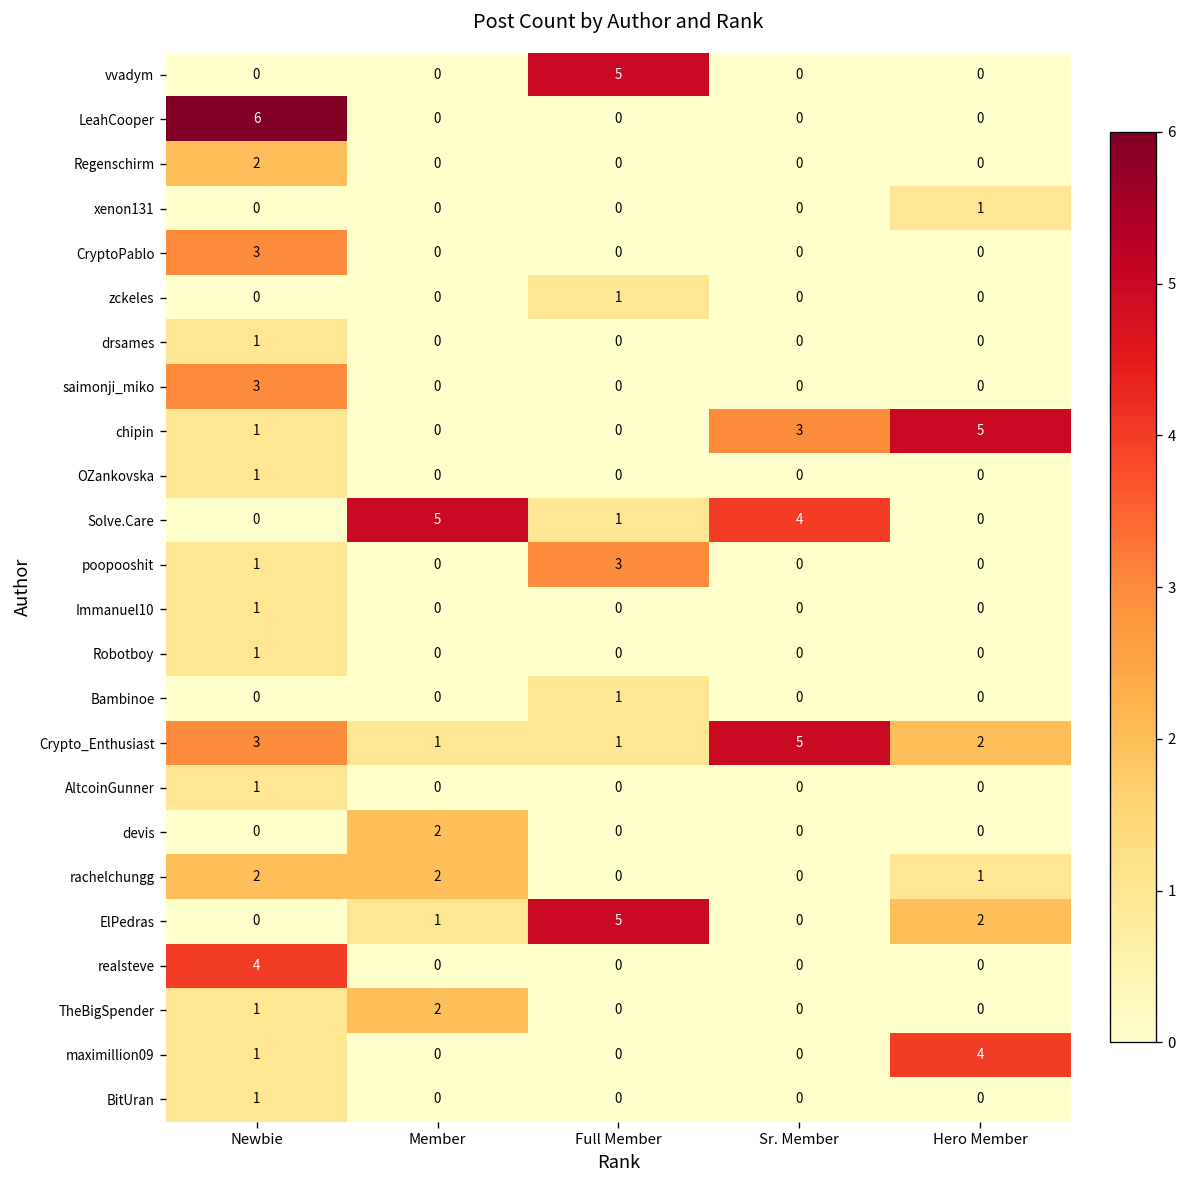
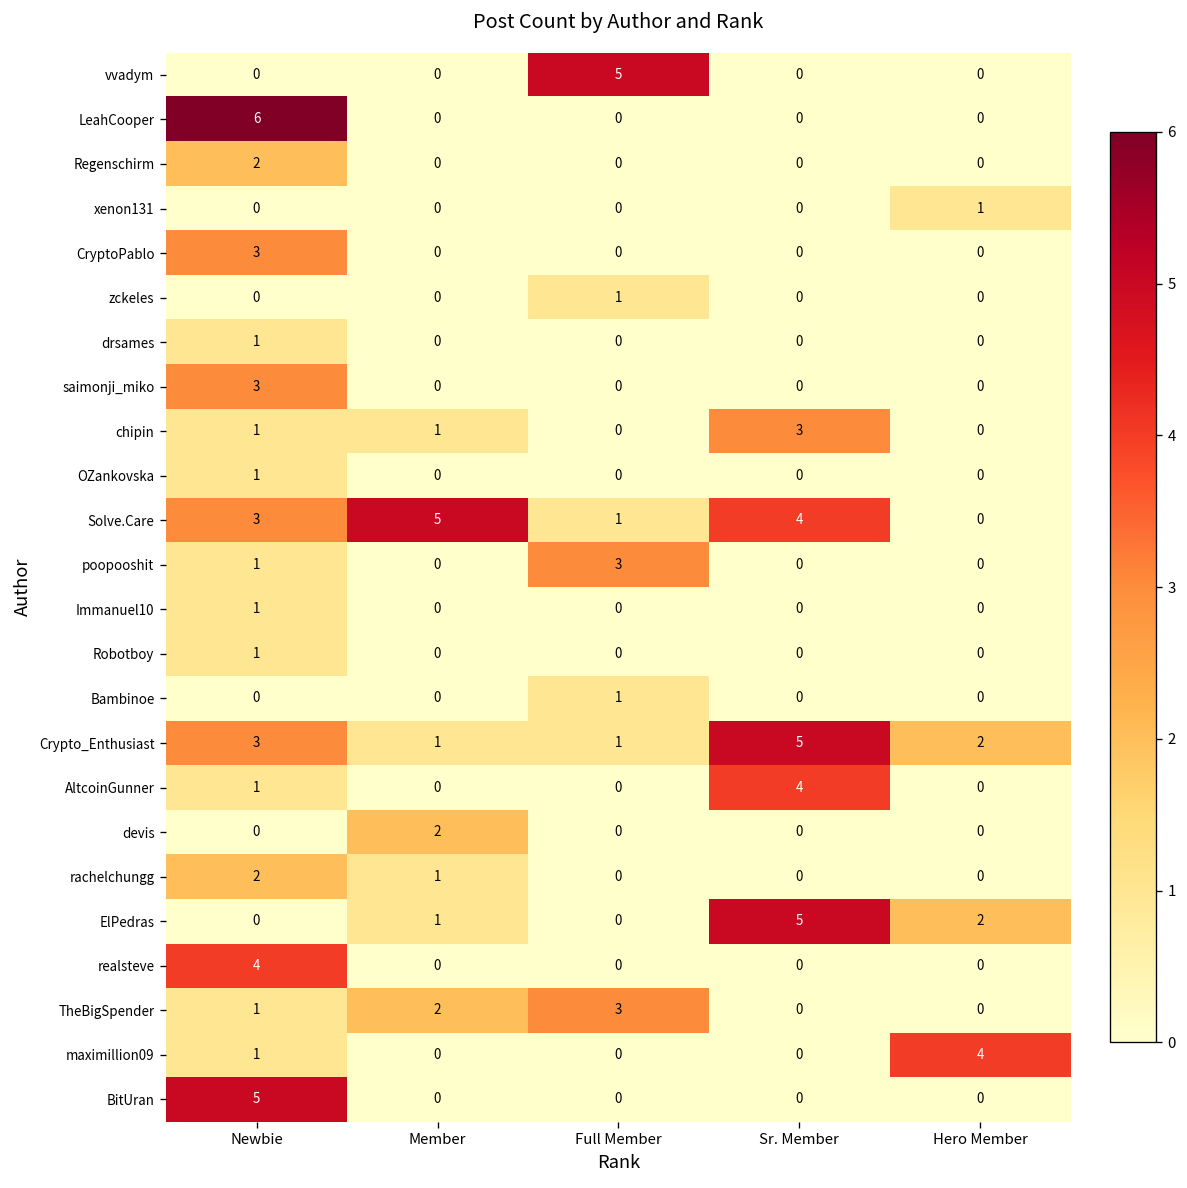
  {
    "vvadym": {
      "Newbie": 0,
      "Member": 0,
      "Full Member": 5,
      "Sr. Member": 0,
      "Hero Member": 0
    },
    "LeahCooper": {
      "Newbie": 6,
      "Member": 0,
      "Full Member": 0,
      "Sr. Member": 0,
      "Hero Member": 0
    },
    "Regenschirm": {
      "Newbie": 2,
      "Member": 0,
      "Full Member": 0,
      "Sr. Member": 0,
      "Hero Member": 0
    },
    "xenon131": {
      "Newbie": 0,
      "Member": 0,
      "Full Member": 0,
      "Sr. Member": 0,
      "Hero Member": 1
    },
    "CryptoPablo": {
      "Newbie": 3,
      "Member": 0,
      "Full Member": 0,
      "Sr. Member": 0,
      "Hero Member": 0
    },
    "zckeles": {
      "Newbie": 0,
      "Member": 0,
      "Full Member": 1,
      "Sr. Member": 0,
      "Hero Member": 0
    },
    "drsames": {
      "Newbie": 1,
      "Member": 0,
      "Full Member": 0,
      "Sr. Member": 0,
      "Hero Member": 0
    },
    "saimonji_miko": {
      "Newbie": 3,
      "Member": 0,
      "Full Member": 0,
      "Sr. Member": 0,
      "Hero Member": 0
    },
    "chipin": {
      "Newbie": 1,
-     "Member": 0,
+     "Member": 1,
      "Full Member": 0,
      "Sr. Member": 3,
-     "Hero Member": 5
+     "Hero Member": 0
    },
    "OZankovska": {
      "Newbie": 1,
      "Member": 0,
      "Full Member": 0,
      "Sr. Member": 0,
      "Hero Member": 0
    },
    "Solve.Care": {
-     "Newbie": 0,
+     "Newbie": 3,
      "Member": 5,
      "Full Member": 1,
      "Sr. Member": 4,
      "Hero Member": 0
    },
    "poopooshit": {
      "Newbie": 1,
      "Member": 0,
      "Full Member": 3,
      "Sr. Member": 0,
      "Hero Member": 0
    },
    "Immanuel10": {
      "Newbie": 1,
      "Member": 0,
      "Full Member": 0,
      "Sr. Member": 0,
      "Hero Member": 0
    },
    "Robotboy": {
      "Newbie": 1,
      "Member": 0,
      "Full Member": 0,
      "Sr. Member": 0,
      "Hero Member": 0
    },
    "Bambinoe": {
      "Newbie": 0,
      "Member": 0,
      "Full Member": 1,
      "Sr. Member": 0,
      "Hero Member": 0
    },
    "Crypto_Enthusiast": {
      "Newbie": 3,
      "Member": 1,
      "Full Member": 1,
      "Sr. Member": 5,
      "Hero Member": 2
    },
    "AltcoinGunner": {
      "Newbie": 1,
      "Member": 0,
      "Full Member": 0,
-     "Sr. Member": 0,
+     "Sr. Member": 4,
      "Hero Member": 0
    },
    "devis": {
      "Newbie": 0,
      "Member": 2,
      "Full Member": 0,
      "Sr. Member": 0,
      "Hero Member": 0
    },
    "rachelchungg": {
      "Newbie": 2,
-     "Member": 2,
+     "Member": 1,
      "Full Member": 0,
      "Sr. Member": 0,
-     "Hero Member": 1
+     "Hero Member": 0
    },
    "ElPedras": {
      "Newbie": 0,
      "Member": 1,
-     "Full Member": 5,
-     "Sr. Member": 0,
+     "Full Member": 0,
+     "Sr. Member": 5,
      "Hero Member": 2
    },
    "realsteve": {
      "Newbie": 4,
      "Member": 0,
      "Full Member": 0,
      "Sr. Member": 0,
      "Hero Member": 0
    },
    "TheBigSpender": {
      "Newbie": 1,
      "Member": 2,
-     "Full Member": 0,
+     "Full Member": 3,
      "Sr. Member": 0,
      "Hero Member": 0
    },
    "maximillion09": {
      "Newbie": 1,
      "Member": 0,
      "Full Member": 0,
      "Sr. Member": 0,
      "Hero Member": 4
    },
    "BitUran": {
-     "Newbie": 1,
+     "Newbie": 5,
      "Member": 0,
      "Full Member": 0,
      "Sr. Member": 0,
      "Hero Member": 0
    }
  }
